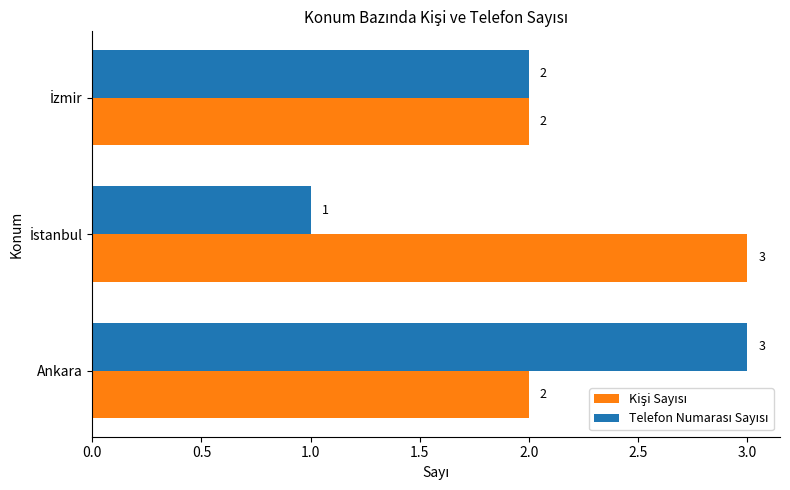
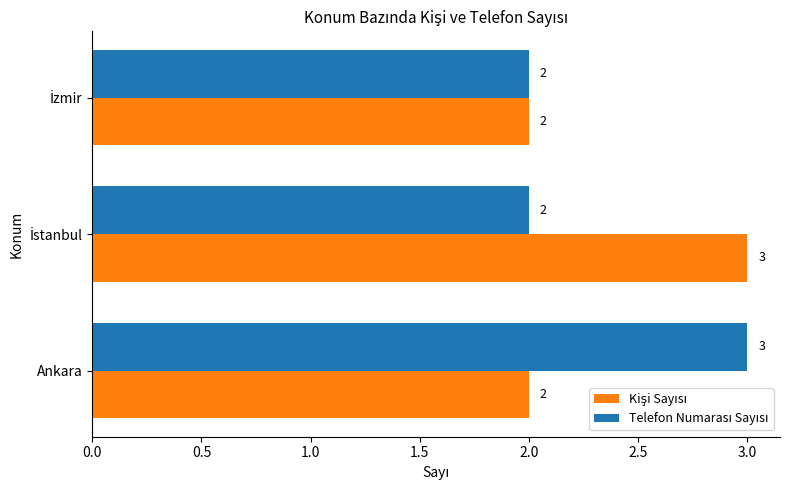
  {
    "Kişi Sayısı": {
      "İzmir": 2,
      "İstanbul": 3,
      "Ankara": 2
    },
    "Telefon Numarası Sayısı": {
      "İzmir": 2,
-     "İstanbul": 1,
+     "İstanbul": 2,
      "Ankara": 3
    }
  }
